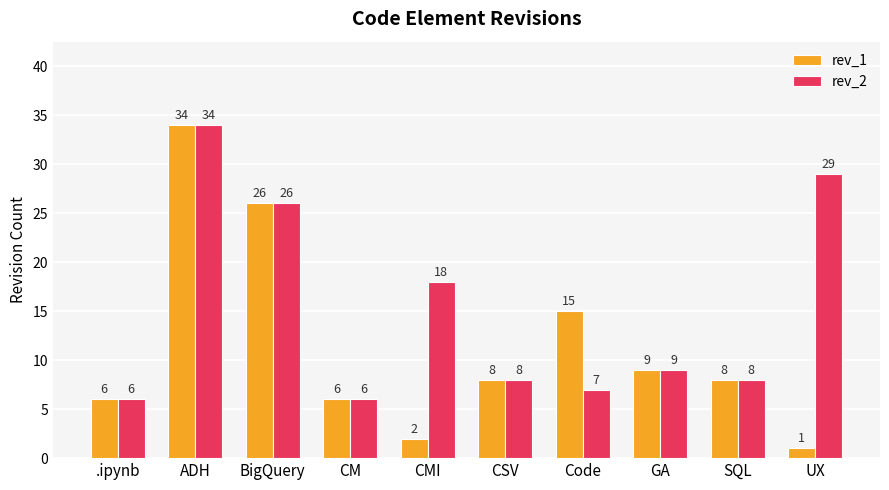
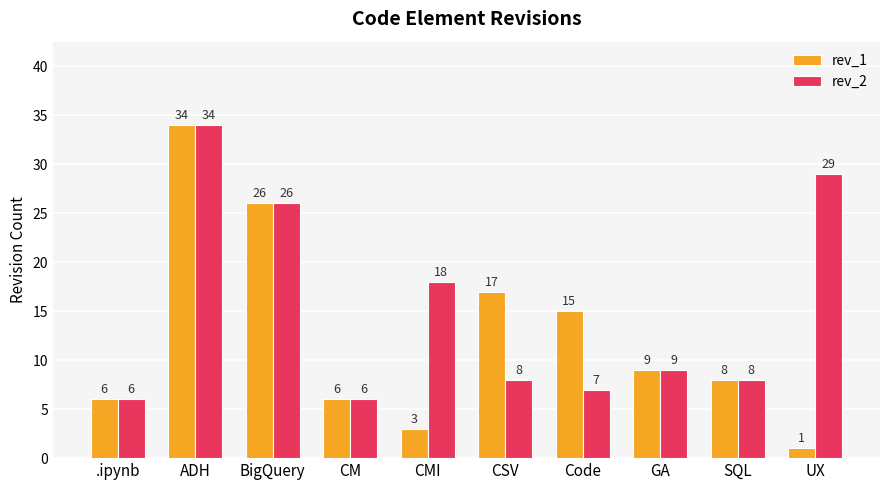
  {
    "rev_1": {
      ".ipynb": 6,
      "ADH": 34,
      "BigQuery": 26,
      "CM": 6,
-     "CMI": 2,
-     "CSV": 8,
+     "CMI": 3,
+     "CSV": 17,
      "Code": 15,
      "GA": 9,
      "SQL": 8,
      "UX": 1
    },
    "rev_2": {
      ".ipynb": 6,
      "ADH": 34,
      "BigQuery": 26,
      "CM": 6,
      "CMI": 18,
      "CSV": 8,
      "Code": 7,
      "GA": 9,
      "SQL": 8,
      "UX": 29
    }
  }
